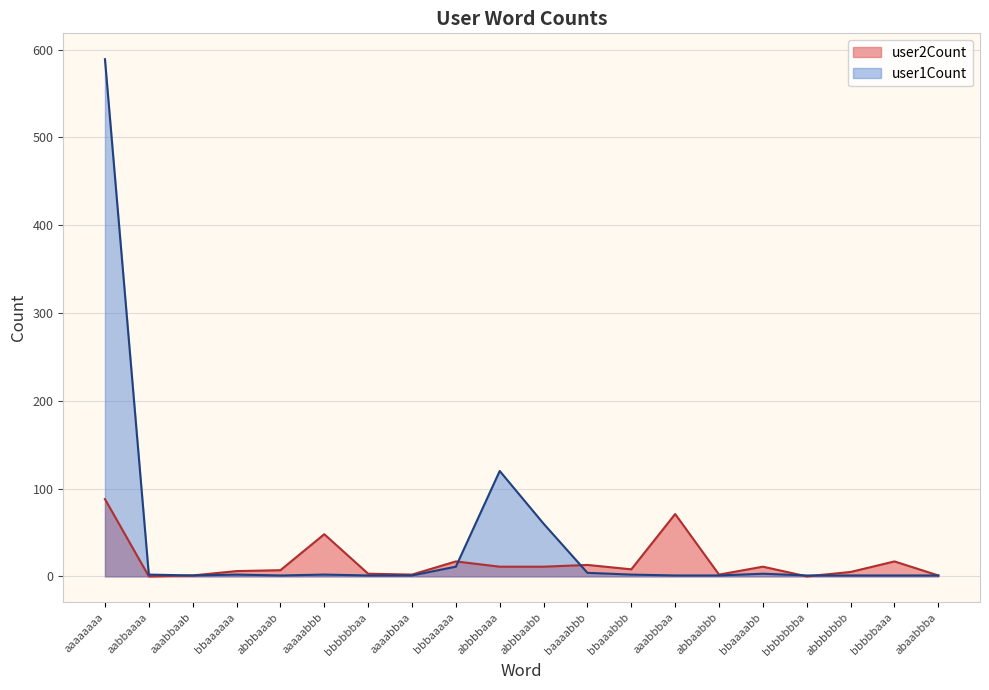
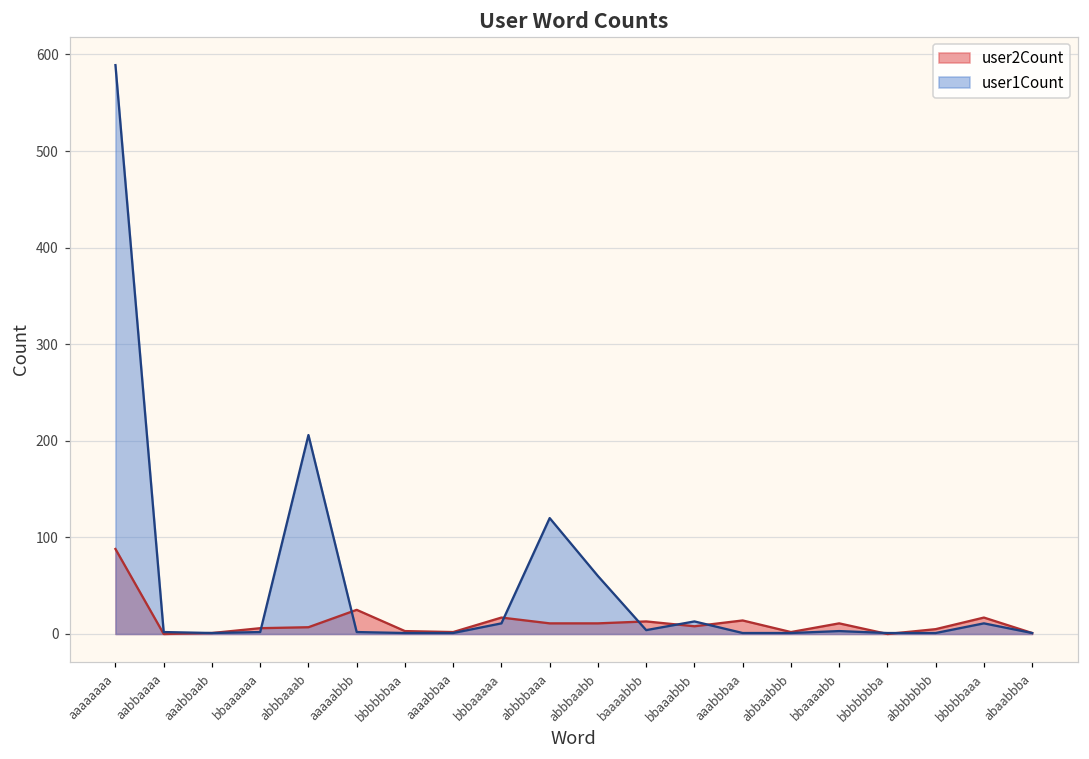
  {
    "user2Count": {
      "aaaaaaaa": 90,
      "bbaaaaaa": 10,
      "abbbaaab": 10,
-     "aaaaabbb": 50,
+     "aaaaabbb": 30,
      "bbbaaaaa": 20,
      "abbbbaaa": 10,
      "abbbaabb": 10,
      "baaaabbb": 10,
      "bbaaabbb": 10,
-     "aaabbbaa": 70,
+     "aaabbbaa": 10,
      "bbaaaabb": 10,
      "abbbbbbb": 10,
      "bbbbbaaa": 20
    },
    "user1Count": {
      "aaaaaaaa": 590,
      "bbaaaaaa": 0,
-     "abbbaaab": 0,
+     "abbbaaab": 210,
      "aaaaabbb": 0,
      "bbbaaaaa": 10,
      "abbbbaaa": 120,
      "abbbaabb": 60,
      "baaaabbb": 0,
-     "bbaaabbb": 0,
+     "bbaaabbb": 10,
      "aaabbbaa": 0,
      "bbaaaabb": 0,
      "abbbbbbb": 0,
-     "bbbbbaaa": 0
+     "bbbbbaaa": 10
    }
  }
